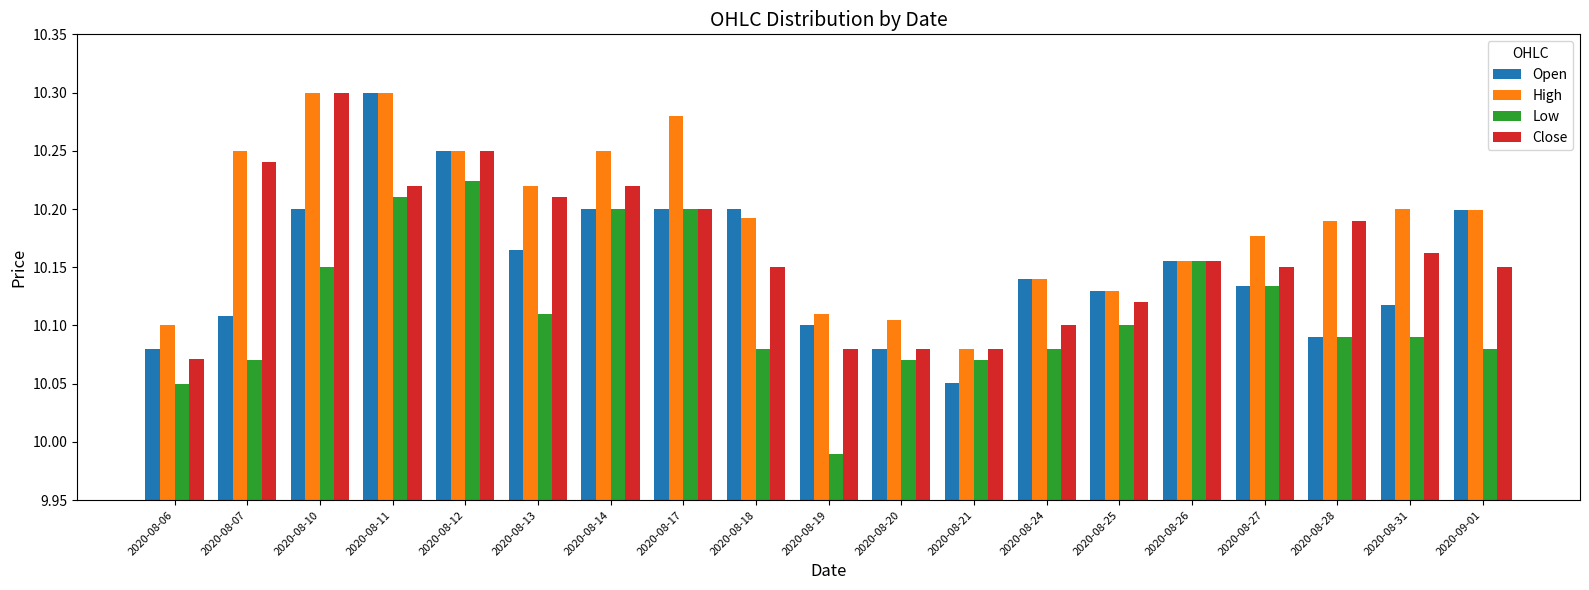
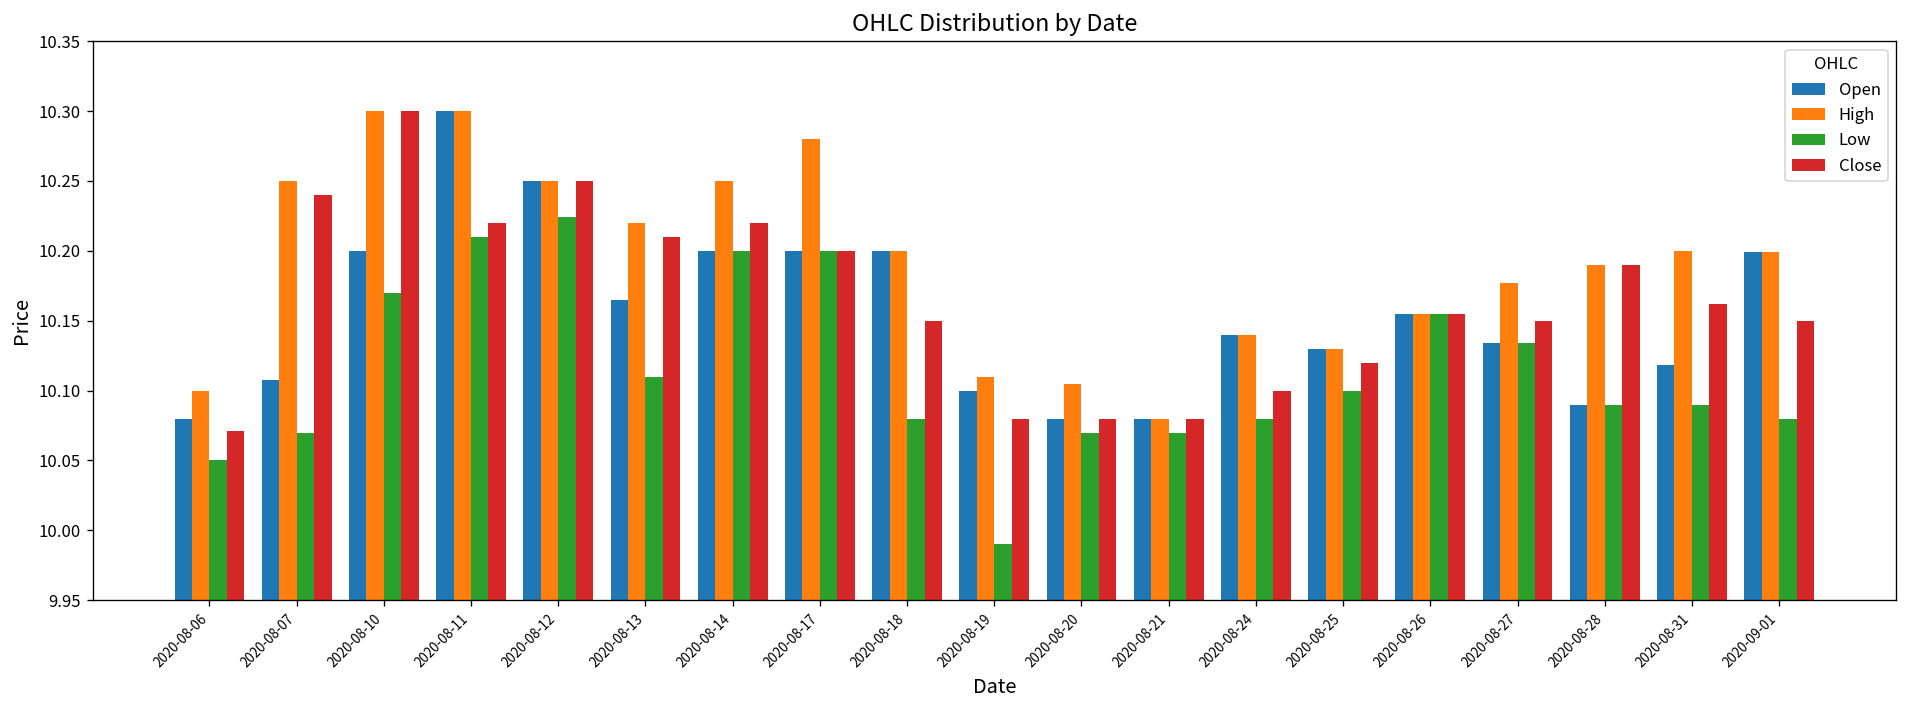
  {
    "Open": {
      "2020-08-06": 10.080,
      "2020-08-07": 10.108,
      "2020-08-10": 10.200,
      "2020-08-11": 10.300,
      "2020-08-12": 10.250,
      "2020-08-13": 10.165,
      "2020-08-14": 10.200,
      "2020-08-17": 10.200,
      "2020-08-18": 10.200,
      "2020-08-19": 10.100,
      "2020-08-20": 10.080,
-     "2020-08-21": 10.051,
+     "2020-08-21": 10.080,
      "2020-08-24": 10.140,
      "2020-08-25": 10.130,
      "2020-08-26": 10.155,
      "2020-08-27": 10.134,
      "2020-08-28": 10.090,
      "2020-08-31": 10.118,
      "2020-09-01": 10.199
    },
    "High": {
      "2020-08-06": 10.100,
      "2020-08-07": 10.250,
      "2020-08-10": 10.300,
      "2020-08-11": 10.300,
      "2020-08-12": 10.250,
      "2020-08-13": 10.220,
      "2020-08-14": 10.250,
      "2020-08-17": 10.280,
-     "2020-08-18": 10.192,
+     "2020-08-18": 10.200,
      "2020-08-19": 10.110,
      "2020-08-20": 10.105,
      "2020-08-21": 10.080,
      "2020-08-24": 10.140,
      "2020-08-25": 10.130,
      "2020-08-26": 10.155,
      "2020-08-27": 10.177,
      "2020-08-28": 10.190,
      "2020-08-31": 10.200,
      "2020-09-01": 10.199
    },
    "Low": {
      "2020-08-06": 10.050,
      "2020-08-07": 10.070,
-     "2020-08-10": 10.150,
+     "2020-08-10": 10.170,
      "2020-08-11": 10.210,
      "2020-08-12": 10.224,
      "2020-08-13": 10.110,
      "2020-08-14": 10.200,
      "2020-08-17": 10.200,
      "2020-08-18": 10.080,
      "2020-08-19": 9.990,
      "2020-08-20": 10.070,
      "2020-08-21": 10.070,
      "2020-08-24": 10.080,
      "2020-08-25": 10.100,
      "2020-08-26": 10.155,
      "2020-08-27": 10.134,
      "2020-08-28": 10.090,
      "2020-08-31": 10.090,
      "2020-09-01": 10.080
    },
    "Close": {
      "2020-08-06": 10.071,
      "2020-08-07": 10.240,
      "2020-08-10": 10.300,
      "2020-08-11": 10.220,
      "2020-08-12": 10.250,
      "2020-08-13": 10.210,
      "2020-08-14": 10.220,
      "2020-08-17": 10.200,
      "2020-08-18": 10.150,
      "2020-08-19": 10.080,
      "2020-08-20": 10.080,
      "2020-08-21": 10.080,
      "2020-08-24": 10.100,
      "2020-08-25": 10.120,
      "2020-08-26": 10.155,
      "2020-08-27": 10.150,
      "2020-08-28": 10.190,
      "2020-08-31": 10.162,
      "2020-09-01": 10.150
    }
  }
